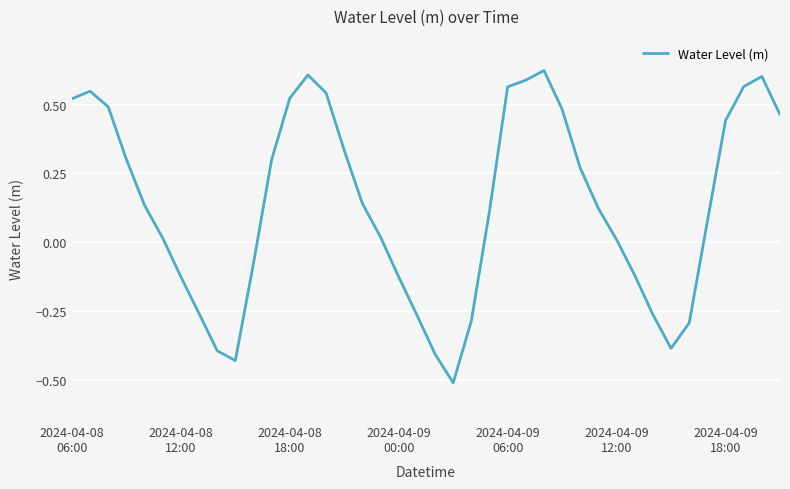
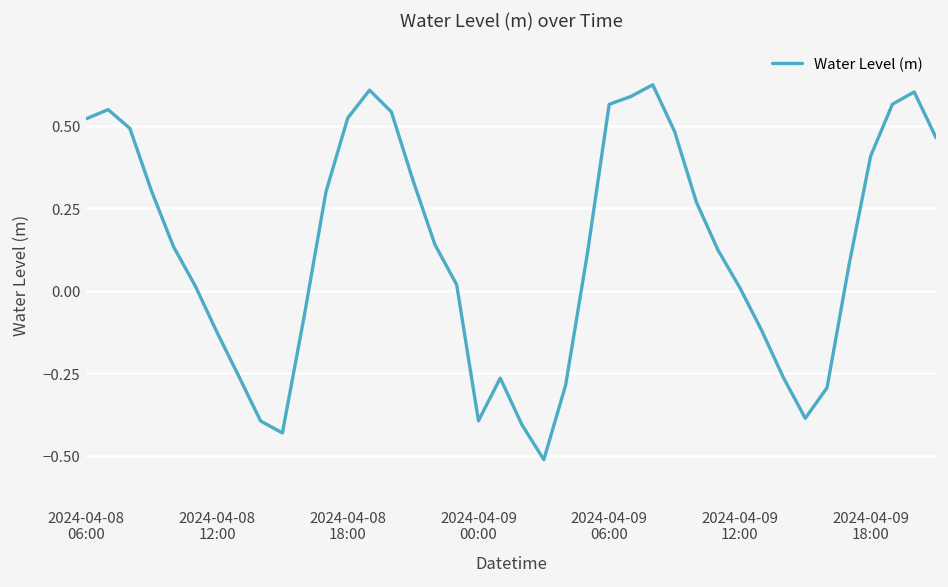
  {
    "2024-04-08 06:00": 0.52,
    "2024-04-08 12:00": -0.13,
    "2024-04-08 18:00": 0.52,
-   "2024-04-09 00:00": -0.13,
+   "2024-04-09 00:00": -0.39,
    "2024-04-09 06:00": 0.56,
    "2024-04-09 12:00": 0.01,
-   "2024-04-09 18:00": 0.44
+   "2024-04-09 18:00": 0.41
  }
